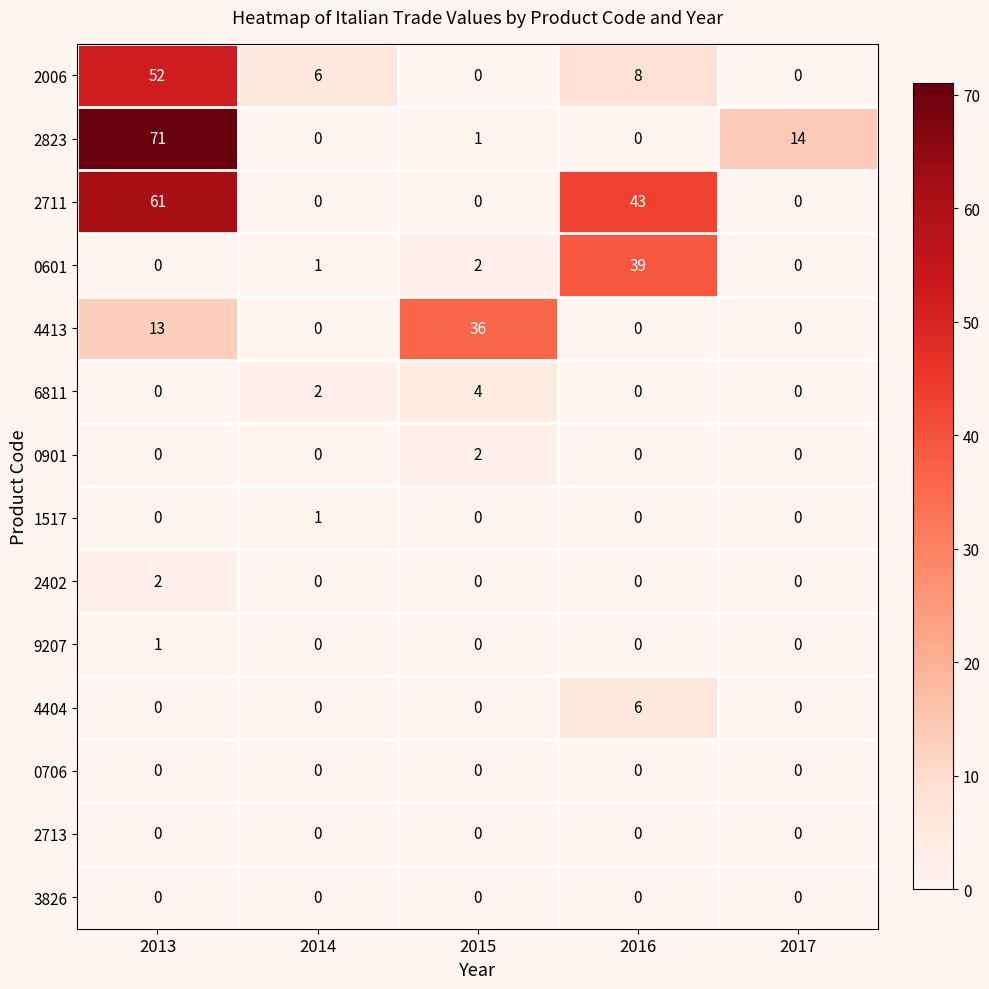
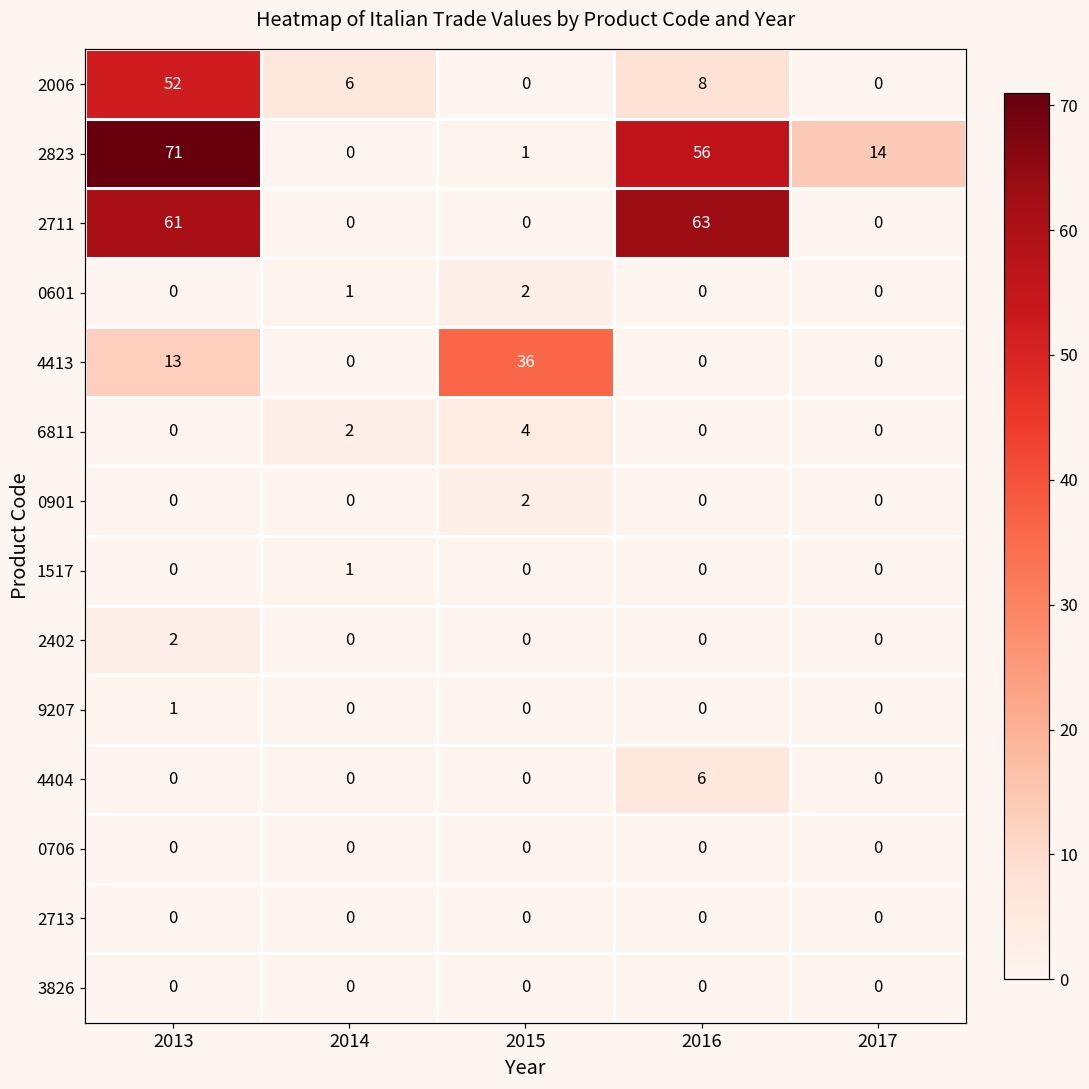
  {
    "2006": {
      "2013": 52,
      "2014": 6,
      "2015": 0,
      "2016": 8,
      "2017": 0
    },
    "2823": {
      "2013": 71,
      "2014": 0,
      "2015": 1,
-     "2016": 0,
+     "2016": 56,
      "2017": 14
    },
    "2711": {
      "2013": 61,
      "2014": 0,
      "2015": 0,
-     "2016": 43,
+     "2016": 63,
      "2017": 0
    },
    "0601": {
      "2013": 0,
      "2014": 1,
      "2015": 2,
-     "2016": 39,
+     "2016": 0,
      "2017": 0
    },
    "4413": {
      "2013": 13,
      "2014": 0,
      "2015": 36,
      "2016": 0,
      "2017": 0
    },
    "6811": {
      "2013": 0,
      "2014": 2,
      "2015": 4,
      "2016": 0,
      "2017": 0
    },
    "0901": {
      "2013": 0,
      "2014": 0,
      "2015": 2,
      "2016": 0,
      "2017": 0
    },
    "1517": {
      "2013": 0,
      "2014": 1,
      "2015": 0,
      "2016": 0,
      "2017": 0
    },
    "2402": {
      "2013": 2,
      "2014": 0,
      "2015": 0,
      "2016": 0,
      "2017": 0
    },
    "9207": {
      "2013": 1,
      "2014": 0,
      "2015": 0,
      "2016": 0,
      "2017": 0
    },
    "4404": {
      "2013": 0,
      "2014": 0,
      "2015": 0,
      "2016": 6,
      "2017": 0
    },
    "0706": {
      "2013": 0,
      "2014": 0,
      "2015": 0,
      "2016": 0,
      "2017": 0
    },
    "2713": {
      "2013": 0,
      "2014": 0,
      "2015": 0,
      "2016": 0,
      "2017": 0
    },
    "3826": {
      "2013": 0,
      "2014": 0,
      "2015": 0,
      "2016": 0,
      "2017": 0
    }
  }
